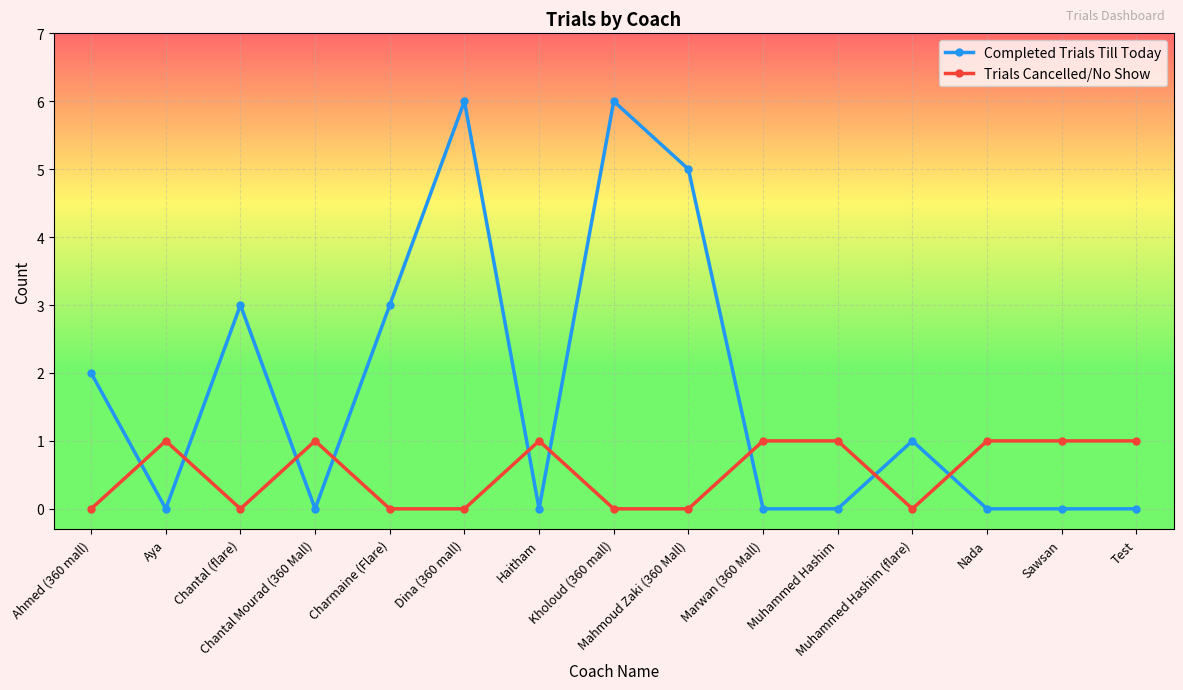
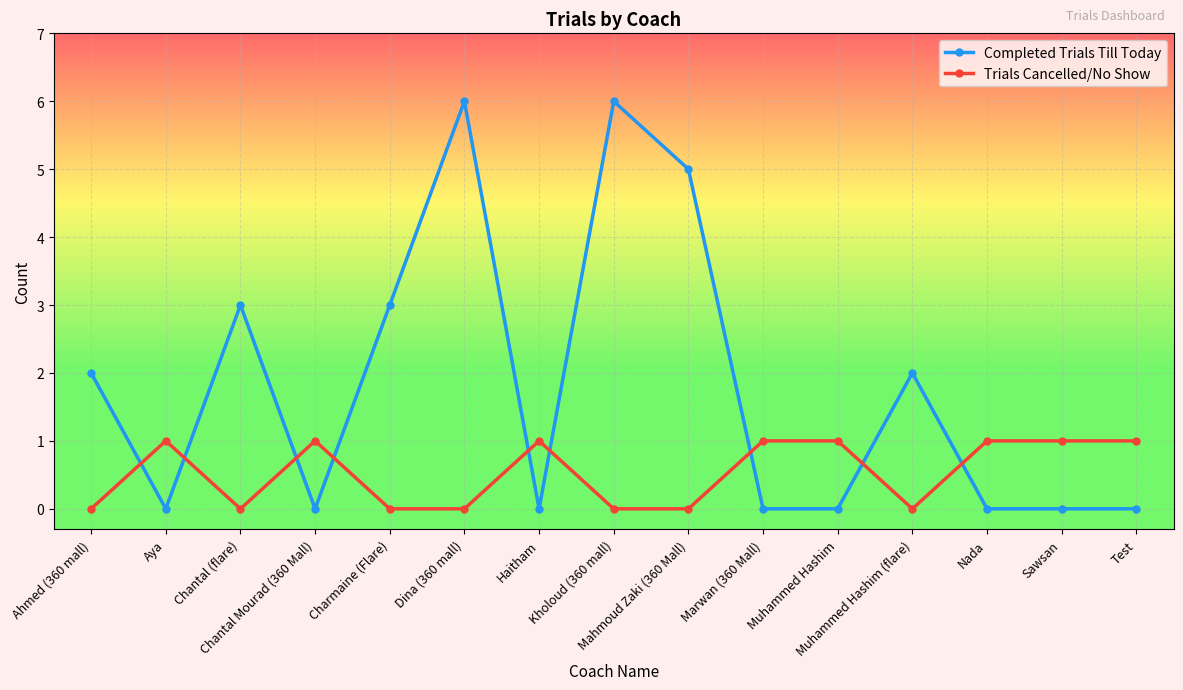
  {
    "Completed Trials Till Today": {
      "Ahmed (360 mall)": 2,
      "Aya": 0,
      "Chantal (flare)": 3,
      "Chantal Mourad (360 Mall)": 0,
      "Charmaine (Flare)": 3,
      "Dina (360 mall)": 6,
      "Haitham": 0,
      "Kholoud (360 mall)": 6,
      "Mahmoud Zaki (360 Mall)": 5,
      "Marwan (360 Mall)": 0,
      "Muhammed Hashim": 0,
-     "Muhammed Hashim (flare)": 1,
+     "Muhammed Hashim (flare)": 2,
      "Nada": 0,
      "Sawsan": 0,
      "Test": 0
    },
    "Trials Cancelled/No Show": {
      "Ahmed (360 mall)": 0,
      "Aya": 1,
      "Chantal (flare)": 0,
      "Chantal Mourad (360 Mall)": 1,
      "Charmaine (Flare)": 0,
      "Dina (360 mall)": 0,
      "Haitham": 1,
      "Kholoud (360 mall)": 0,
      "Mahmoud Zaki (360 Mall)": 0,
      "Marwan (360 Mall)": 1,
      "Muhammed Hashim": 1,
      "Muhammed Hashim (flare)": 0,
      "Nada": 1,
      "Sawsan": 1,
      "Test": 1
    }
  }
